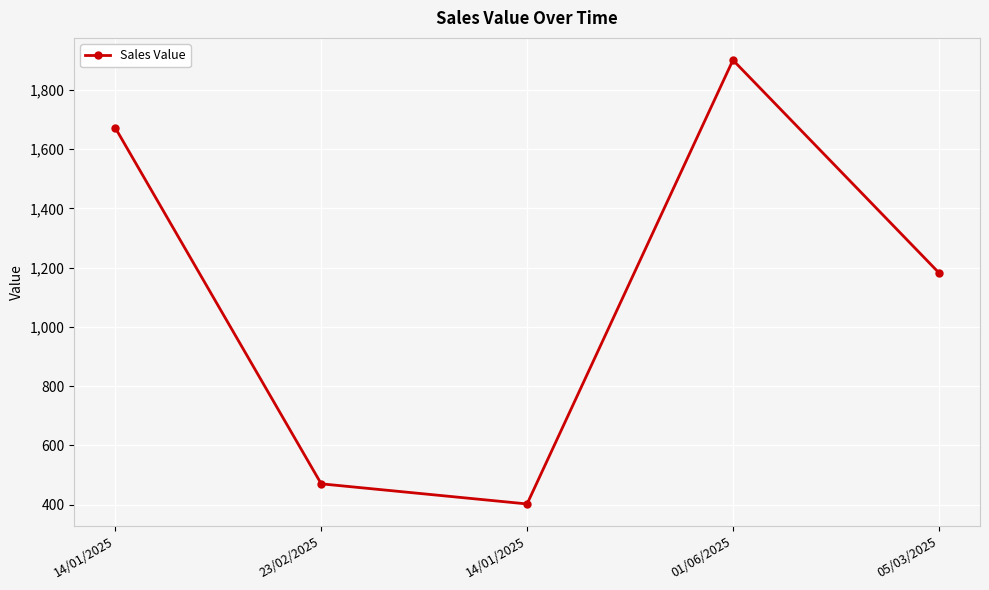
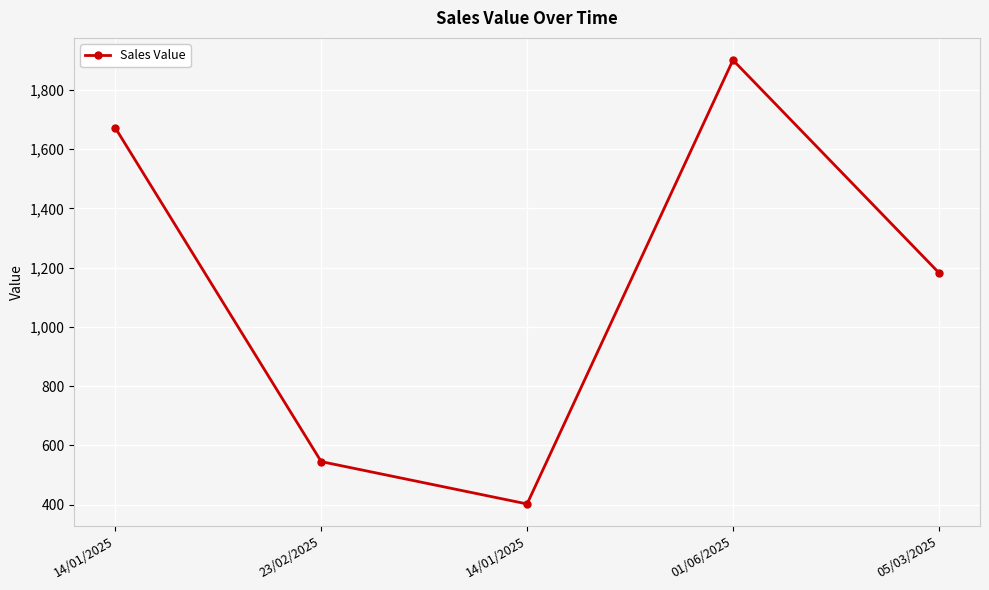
  {
-   "23/02/2025": "470",
+   "23/02/2025": "550",
    "01/06/2025": "1,900",
    "05/03/2025": "1,180"
  }
